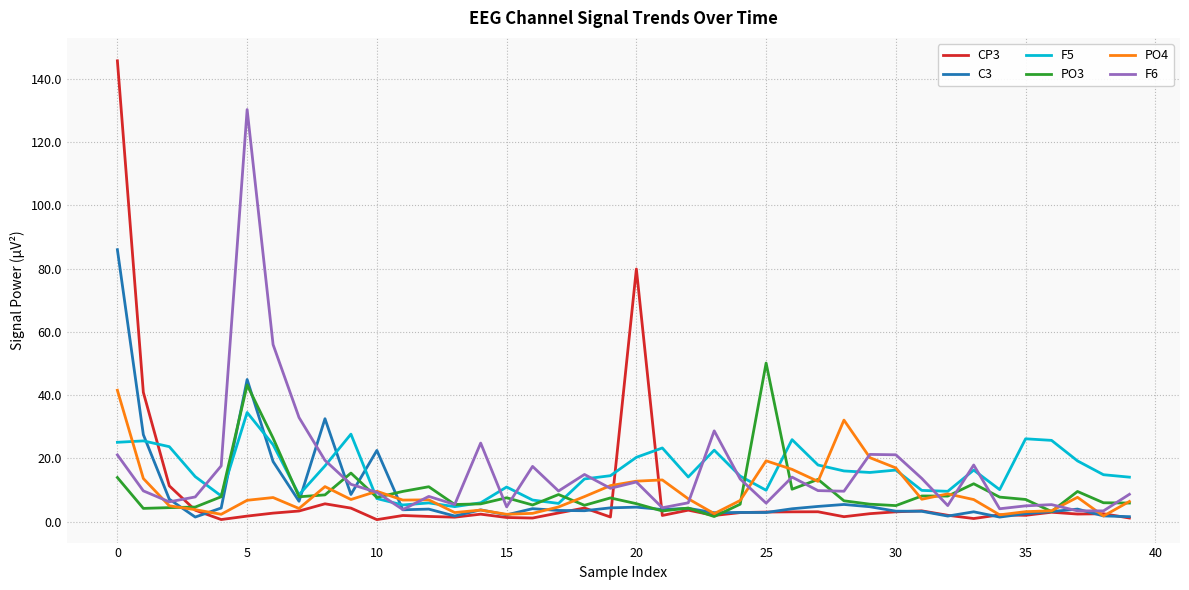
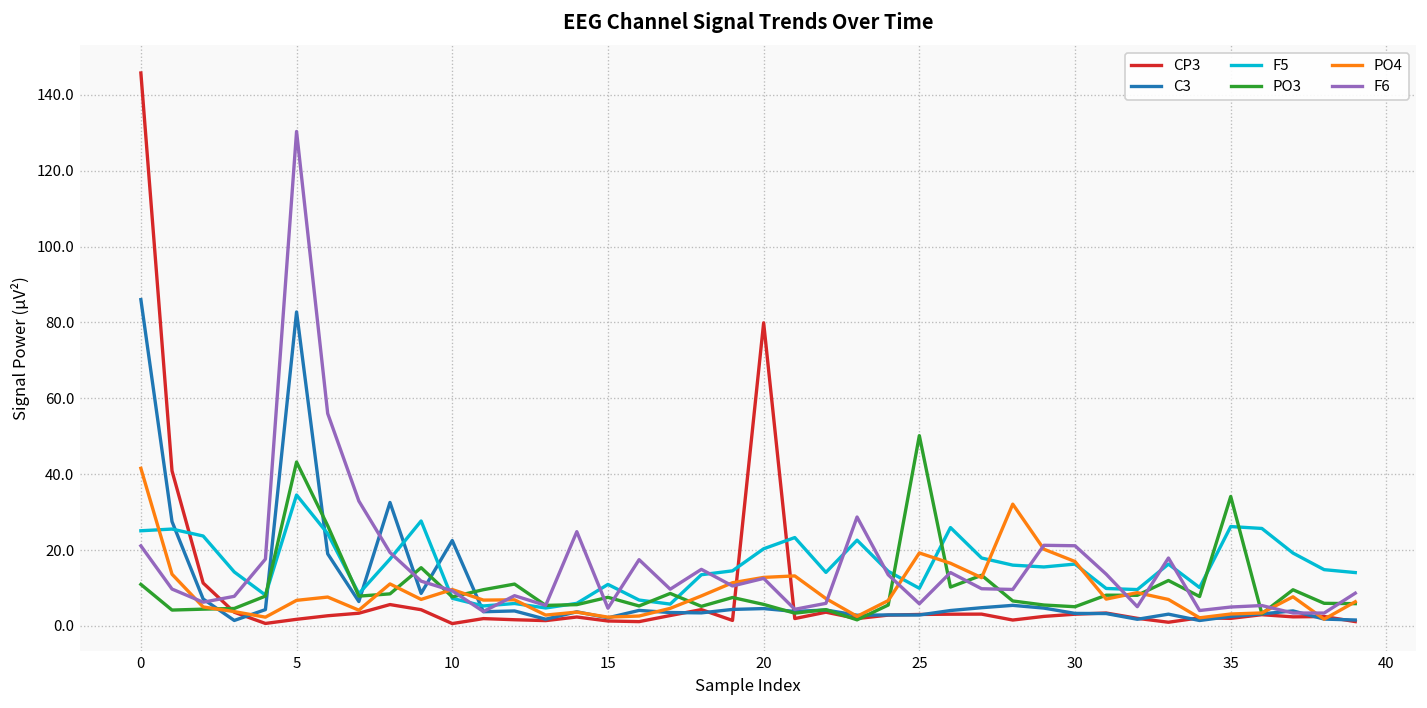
  {
    "CP3": {
      "0": 146,
      "5": 2,
      "10": 1,
      "15": 1,
      "20": 80
    },
    "C3": {
      "0": 86,
-     "5": 45,
+     "5": 83,
      "10": 23,
      "20": 5
    },
    "F5": {
      "0": 25,
      "5": 35,
      "15": 11,
      "20": 20,
      "25": 10,
      "35": 26
    },
    "PO3": {
-     "0": 14,
+     "0": 11,
      "5": 43,
      "15": 8,
      "20": 6,
      "25": 50,
      "30": 5,
-     "35": 7
+     "35": 34
    },
    "PO4": {
      "0": 42,
      "5": 7,
      "25": 19
    },
    "F6": {
      "0": 21,
      "5": 130,
      "15": 5,
      "25": 6,
      "30": 21,
      "35": 5
    }
  }
